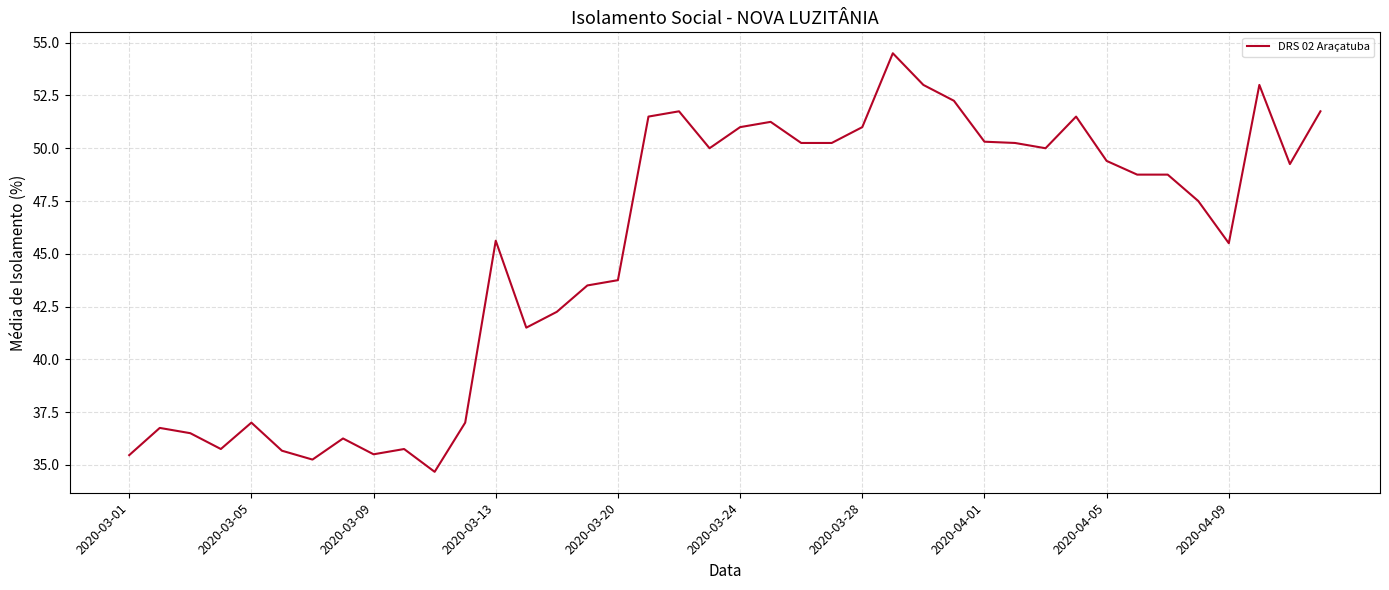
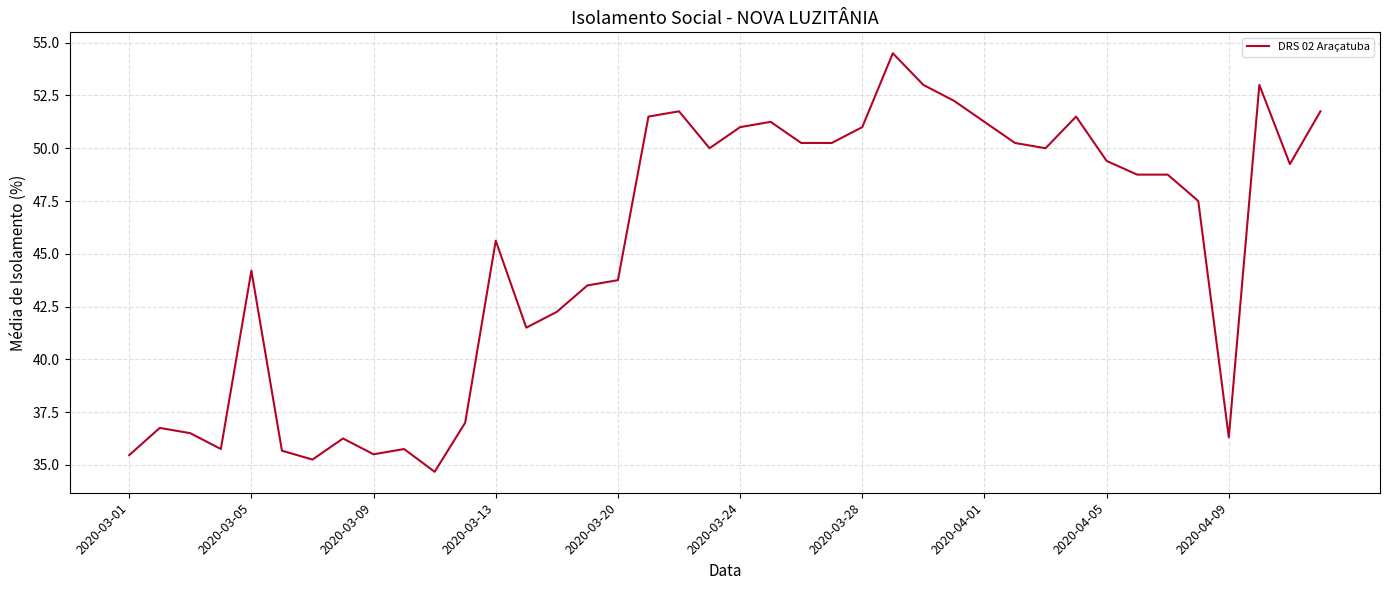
  {
    "2020-03-01": 35.5,
-   "2020-03-05": 37.0,
+   "2020-03-05": 44.2,
    "2020-03-09": 35.5,
    "2020-03-13": 45.6,
    "2020-03-20": 43.8,
    "2020-03-24": 51.0,
    "2020-03-28": 51.0,
-   "2020-04-01": 50.3,
+   "2020-04-01": 51.3,
    "2020-04-05": 49.4,
-   "2020-04-09": 45.5
+   "2020-04-09": 36.3
  }
